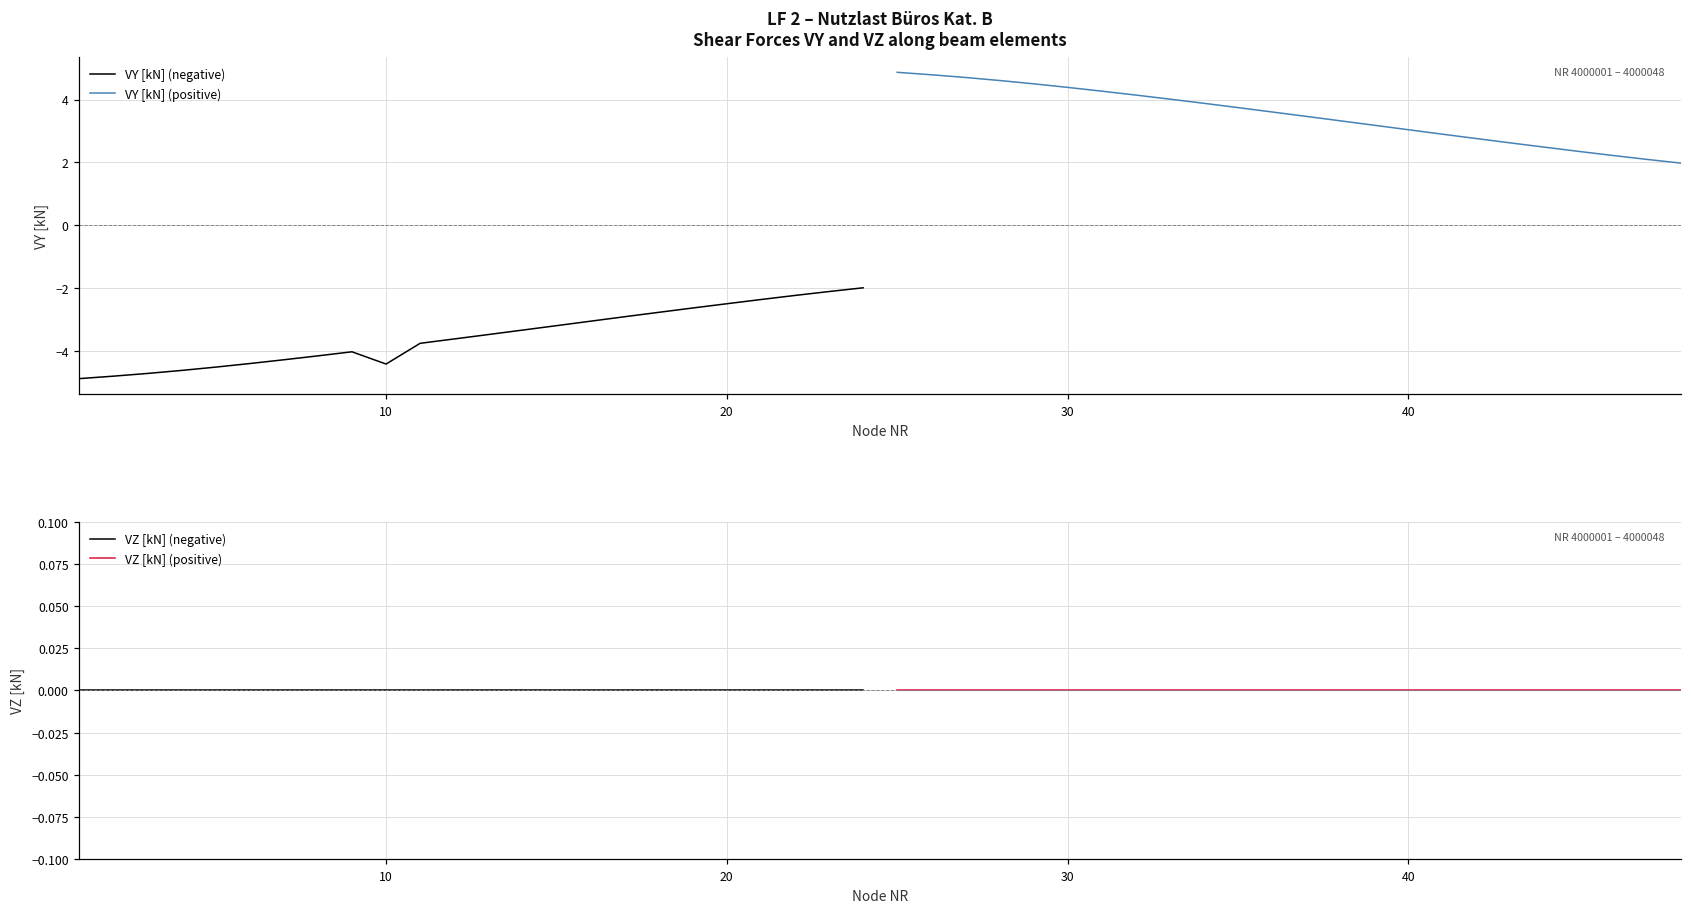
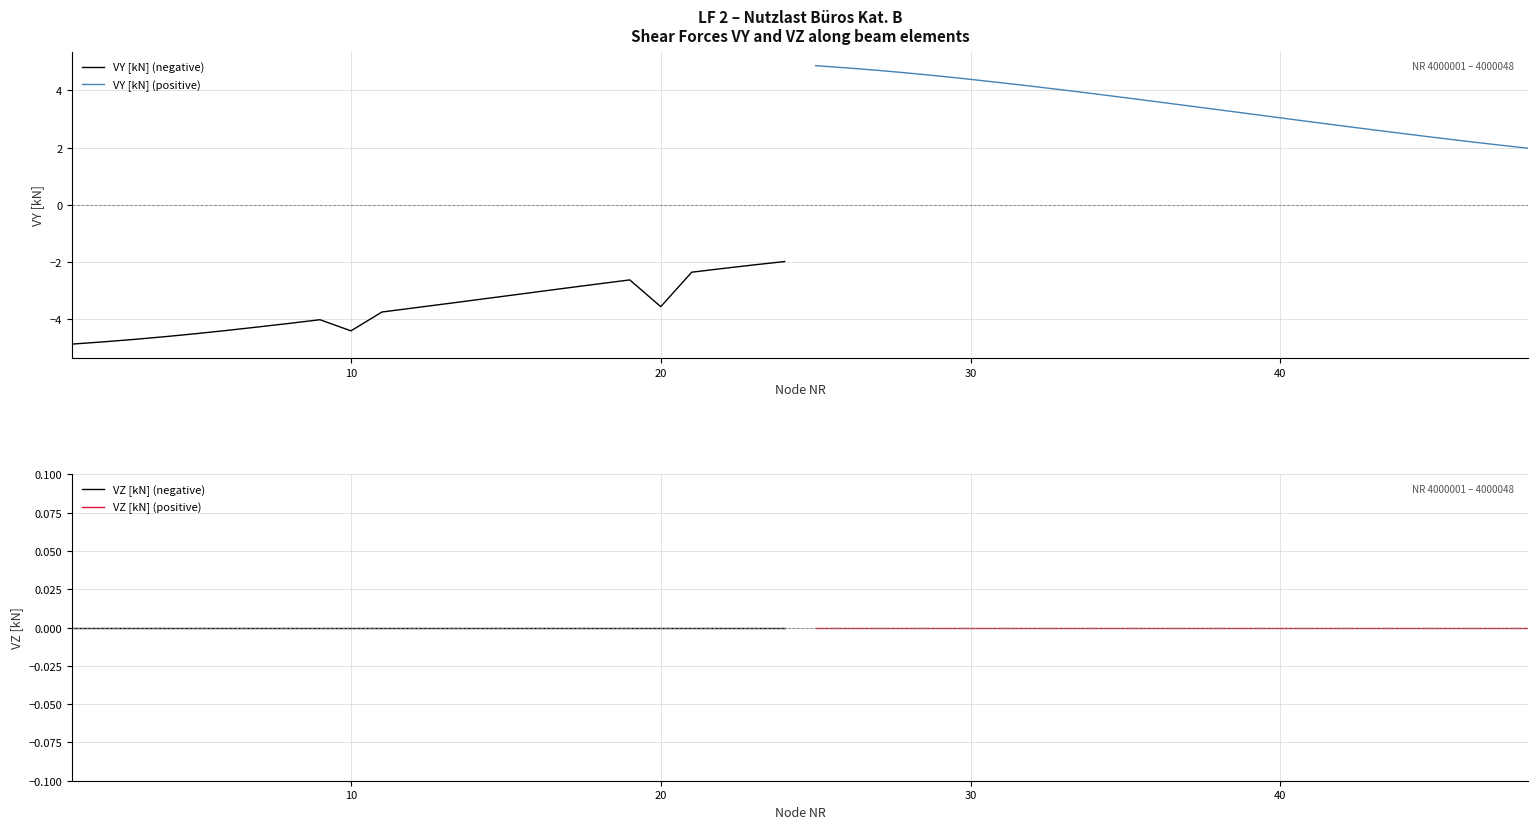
  {
    "LF 2 – Nutzlast Büros Kat. B Shear Forces VY and VZ along beam elements": {
      "VY [kN] (negative)": {
        "10": -4.4,
-       "20": -2.5
+       "20": -3.6
      },
      "VY [kN] (positive)": {
        "30": 4.4,
        "40": 3.0
      }
    }
  }
